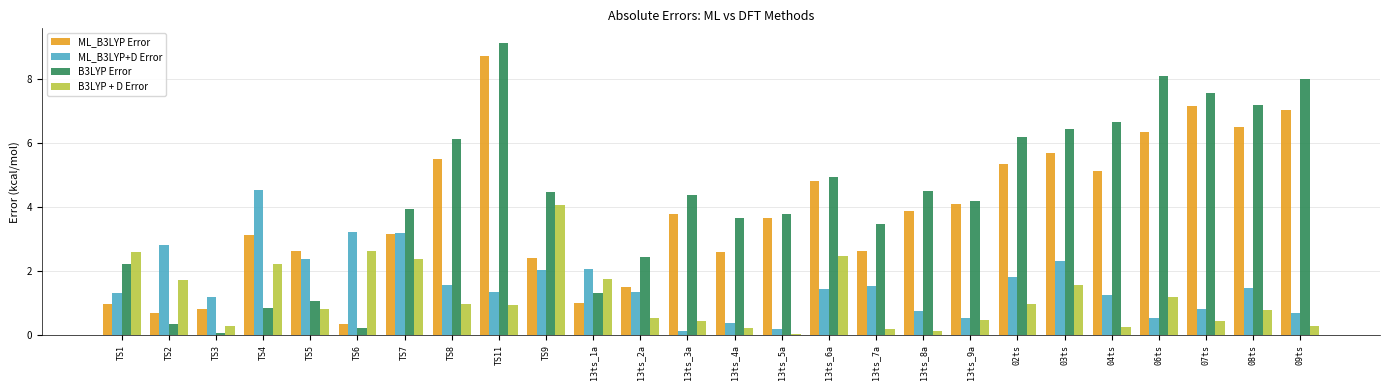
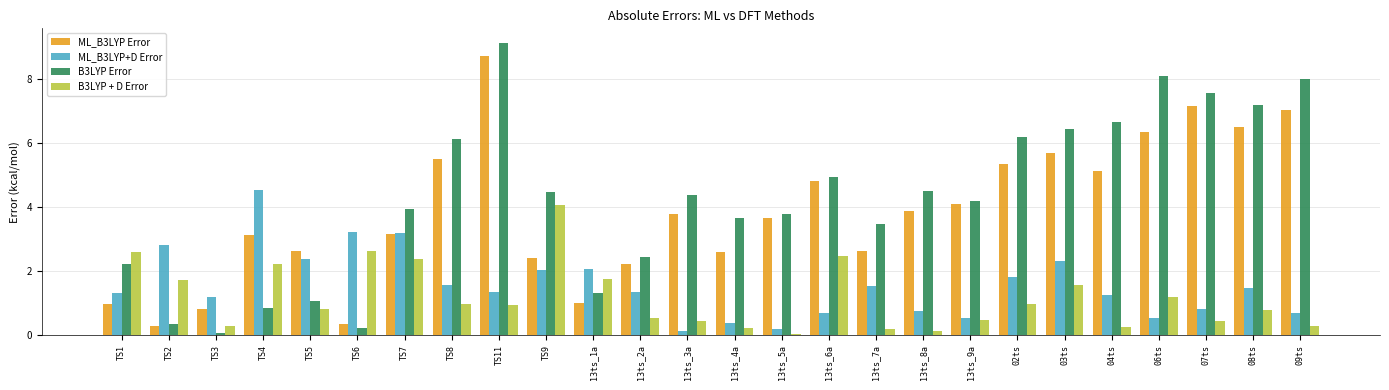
  {
    "ML_B3LYP Error": {
      "TS1": 1.0,
-     "TS2": 0.7,
+     "TS2": 0.3,
      "TS3": 0.8,
      "TS4": 3.2,
      "TS5": 2.6,
      "TS6": 0.3,
      "TS7": 3.2,
      "TS8": 5.5,
      "TS11": 8.7,
      "TS9": 2.4,
      "13ts_1a": 1.0,
-     "13ts_2a": 1.5,
+     "13ts_2a": 2.2,
      "13ts_3a": 3.8,
      "13ts_4a": 2.6,
      "13ts_5a": 3.7,
      "13ts_6a": 4.8,
      "13ts_7a": 2.6,
      "13ts_8a": 3.9,
      "13ts_9a": 4.1,
      "02ts": 5.3,
      "03ts": 5.7,
      "04ts": 5.1,
      "06ts": 6.4,
      "07ts": 7.2,
      "08ts": 6.5,
      "09ts": 7.0
    },
    "ML_B3LYP+D Error": {
      "TS1": 1.3,
      "TS2": 2.8,
      "TS3": 1.2,
      "TS4": 4.5,
      "TS5": 2.4,
      "TS6": 3.2,
      "TS7": 3.2,
      "TS8": 1.6,
      "TS11": 1.3,
      "TS9": 2.0,
      "13ts_1a": 2.1,
      "13ts_2a": 1.4,
      "13ts_3a": 0.1,
      "13ts_4a": 0.4,
      "13ts_5a": 0.2,
-     "13ts_6a": 1.4,
+     "13ts_6a": 0.7,
      "13ts_7a": 1.5,
      "13ts_8a": 0.7,
      "13ts_9a": 0.5,
      "02ts": 1.8,
      "03ts": 2.3,
      "04ts": 1.3,
      "06ts": 0.5,
      "07ts": 0.8,
      "08ts": 1.5,
      "09ts": 0.7
    },
    "B3LYP Error": {
      "TS1": 2.2,
      "TS2": 0.4,
      "TS3": 0.1,
      "TS4": 0.8,
      "TS5": 1.1,
      "TS6": 0.2,
      "TS7": 4.0,
      "TS8": 6.1,
      "TS11": 9.1,
      "TS9": 4.5,
      "13ts_1a": 1.3,
      "13ts_2a": 2.5,
      "13ts_3a": 4.4,
      "13ts_4a": 3.7,
      "13ts_5a": 3.8,
      "13ts_6a": 4.9,
      "13ts_7a": 3.5,
      "13ts_8a": 4.5,
      "13ts_9a": 4.2,
      "02ts": 6.2,
      "03ts": 6.5,
      "04ts": 6.7,
      "06ts": 8.1,
      "07ts": 7.6,
      "08ts": 7.2,
      "09ts": 8.0
    },
    "B3LYP + D Error": {
      "TS1": 2.6,
      "TS2": 1.7,
      "TS3": 0.3,
      "TS4": 2.2,
      "TS5": 0.8,
      "TS6": 2.6,
      "TS7": 2.4,
      "TS8": 1.0,
      "TS11": 0.9,
      "TS9": 4.1,
      "13ts_1a": 1.8,
      "13ts_2a": 0.5,
      "13ts_3a": 0.5,
      "13ts_4a": 0.2,
      "13ts_6a": 2.5,
      "13ts_7a": 0.2,
      "13ts_8a": 0.1,
      "13ts_9a": 0.5,
      "02ts": 1.0,
      "03ts": 1.6,
      "04ts": 0.3,
      "06ts": 1.2,
      "07ts": 0.4,
      "08ts": 0.8,
      "09ts": 0.3
    }
  }
